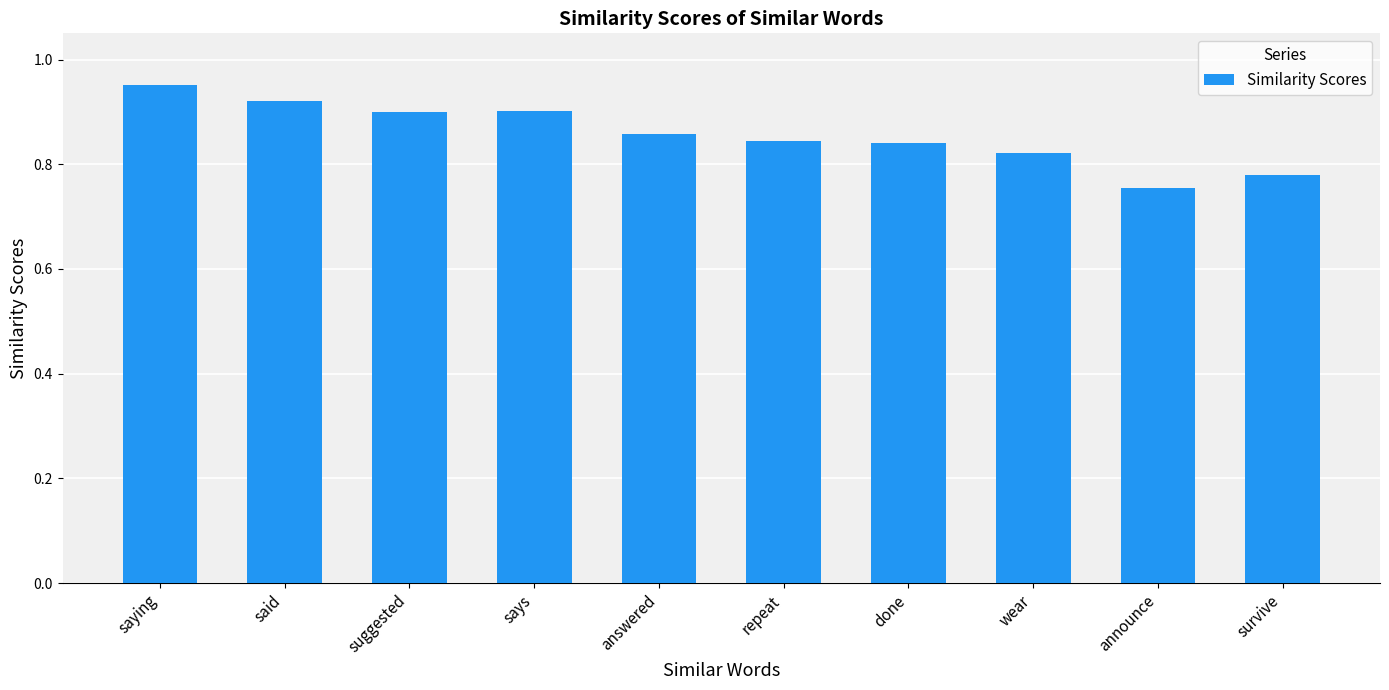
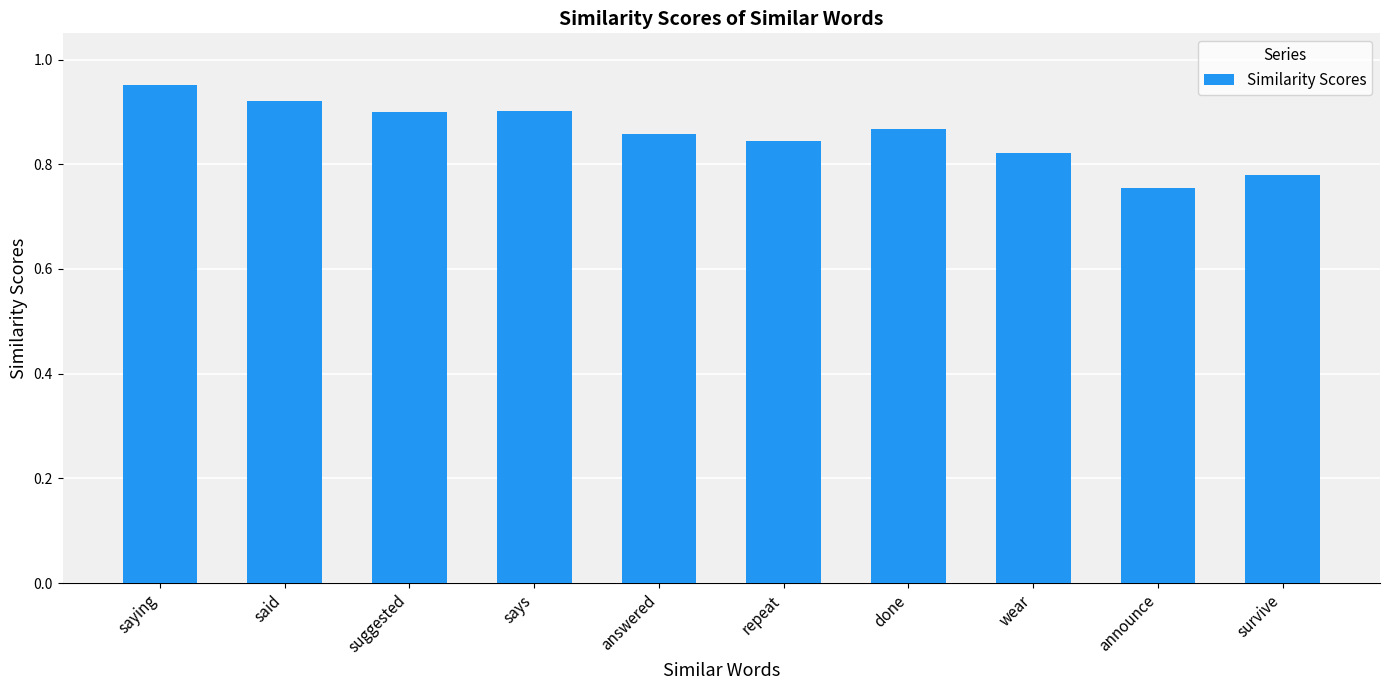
  {
    "saying": 0.95,
    "said": 0.92,
    "suggested": 0.90,
    "says": 0.90,
    "answered": 0.86,
    "repeat": 0.84,
-   "done": 0.84,
+   "done": 0.87,
    "wear": 0.82,
    "announce": 0.76,
    "survive": 0.78
  }
